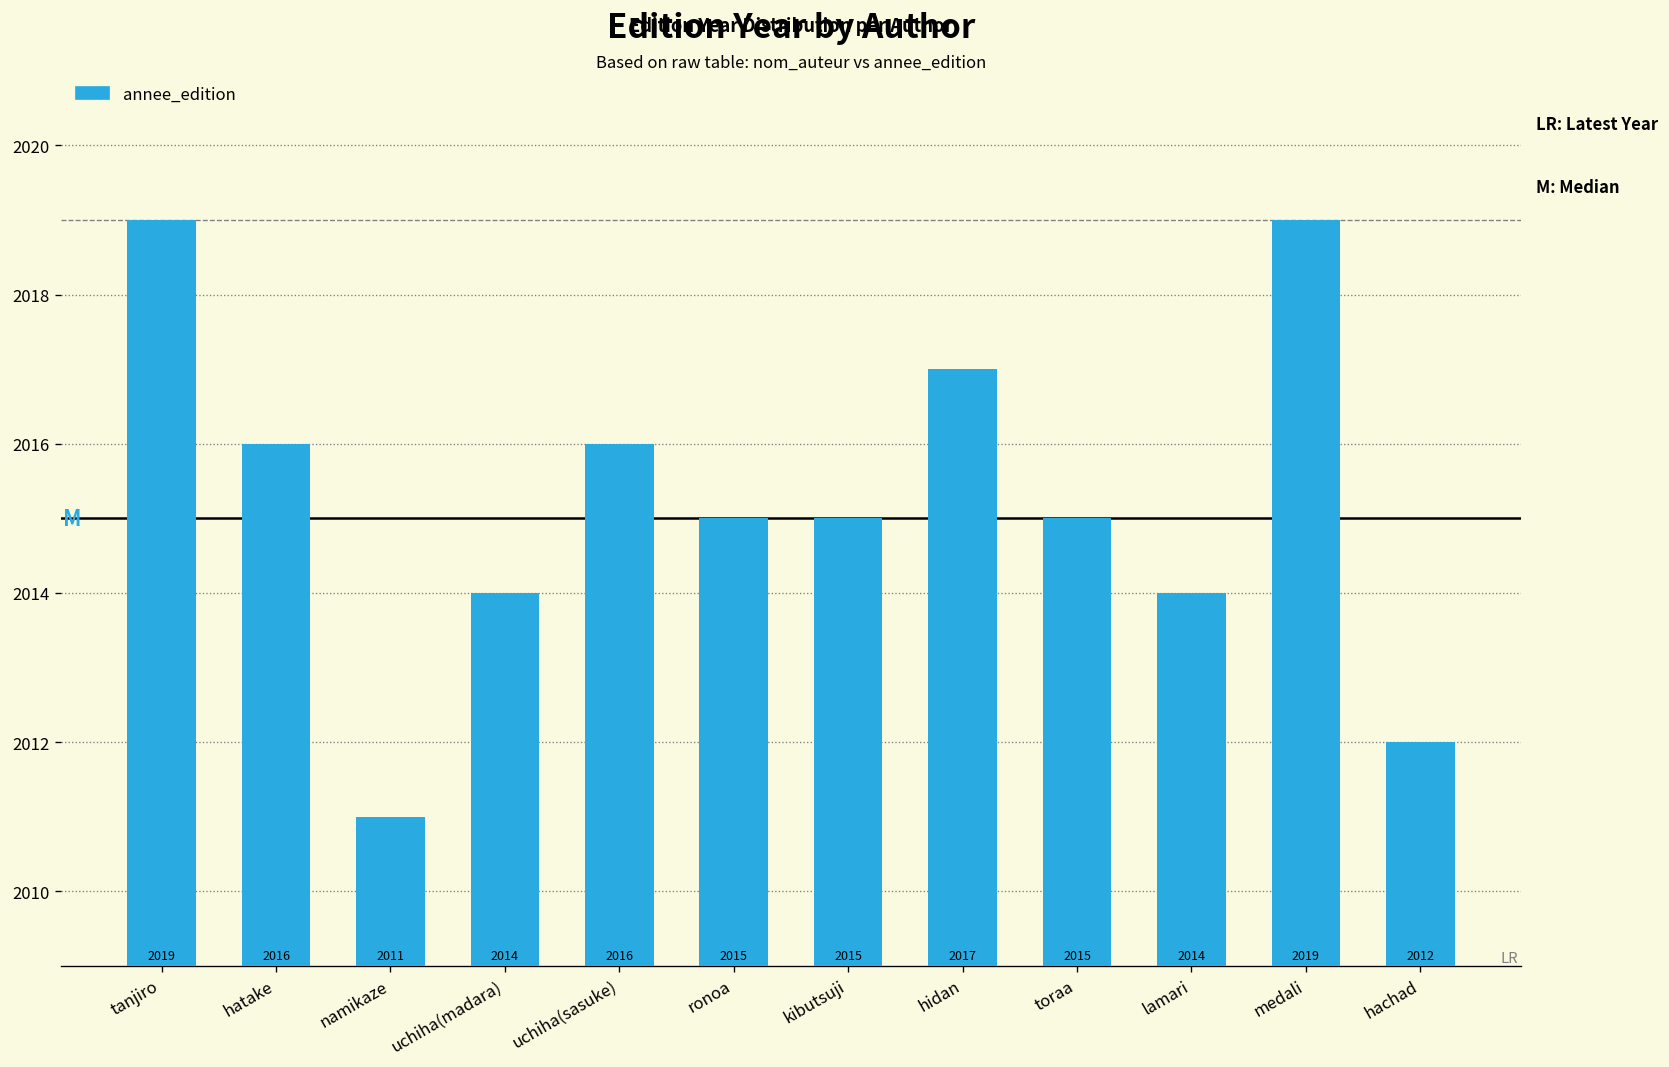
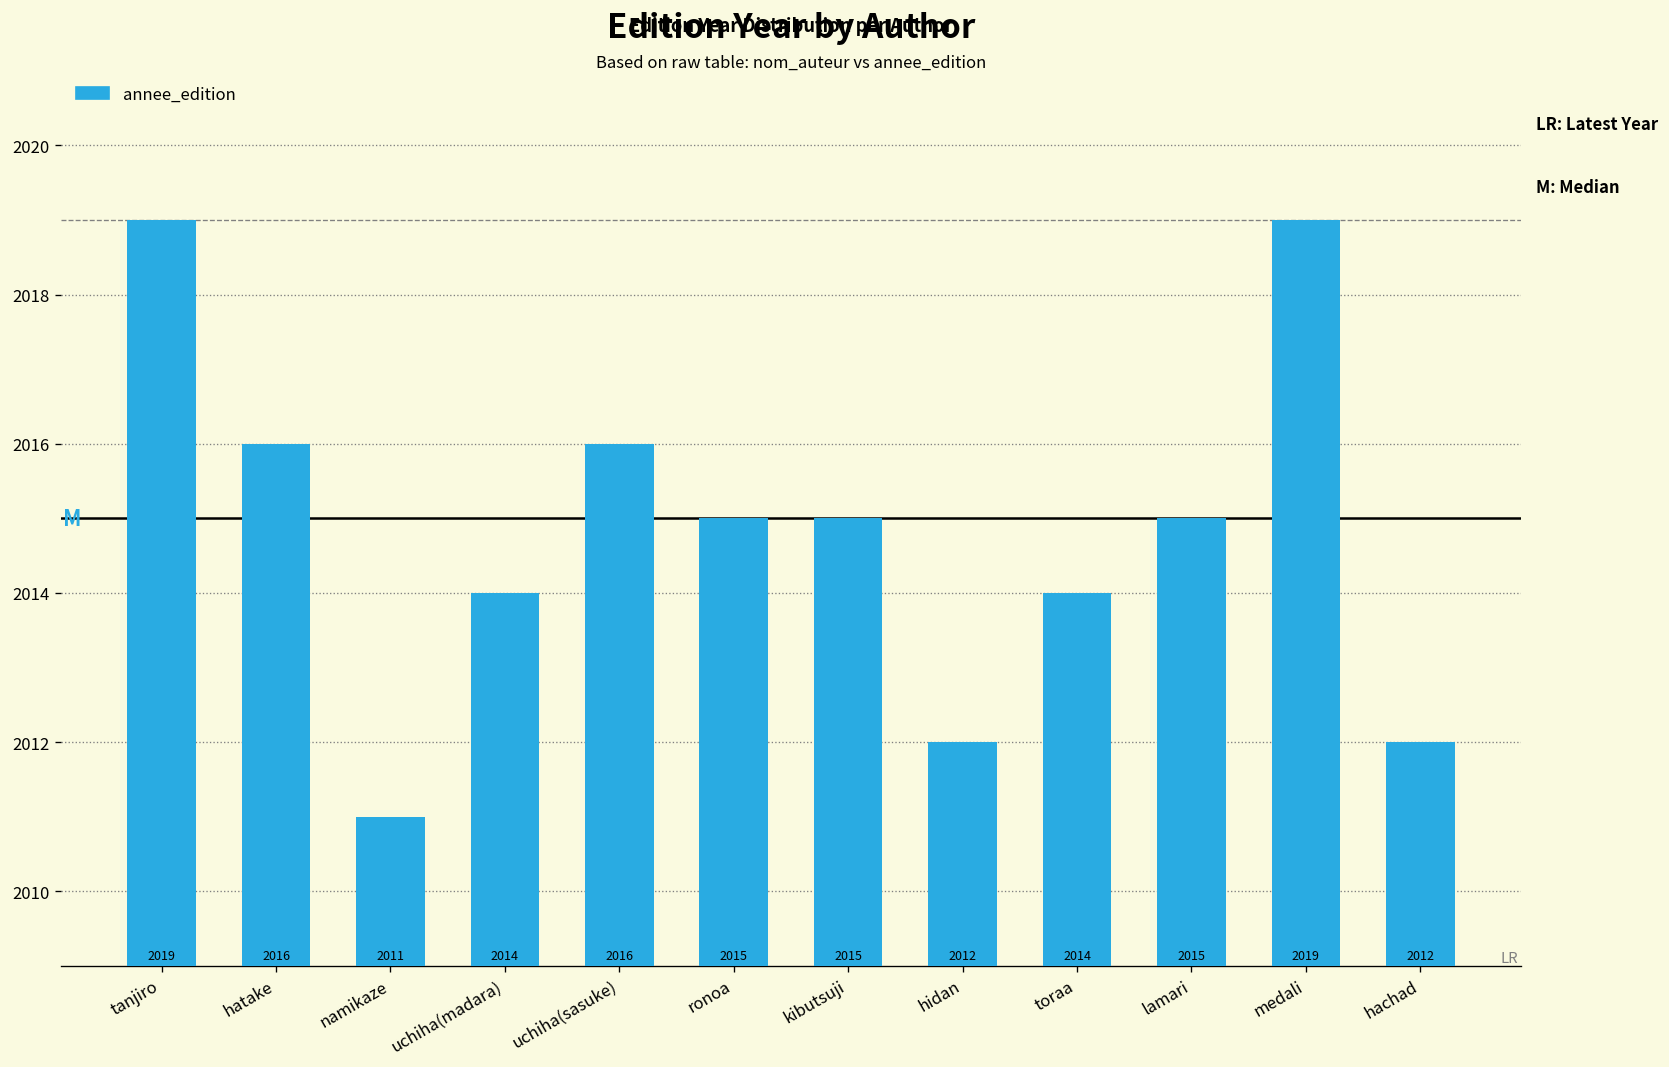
  {
    "tanjiro": 2019,
    "hatake": 2016,
    "namikaze": 2011,
    "uchiha(madara)": 2014,
    "uchiha(sasuke)": 2016,
    "ronoa": 2015,
    "kibutsuji": 2015,
-   "hidan": 2017,
-   "toraa": 2015,
-   "lamari": 2014,
+   "hidan": 2012,
+   "toraa": 2014,
+   "lamari": 2015,
    "medali": 2019,
    "hachad": 2012
  }
